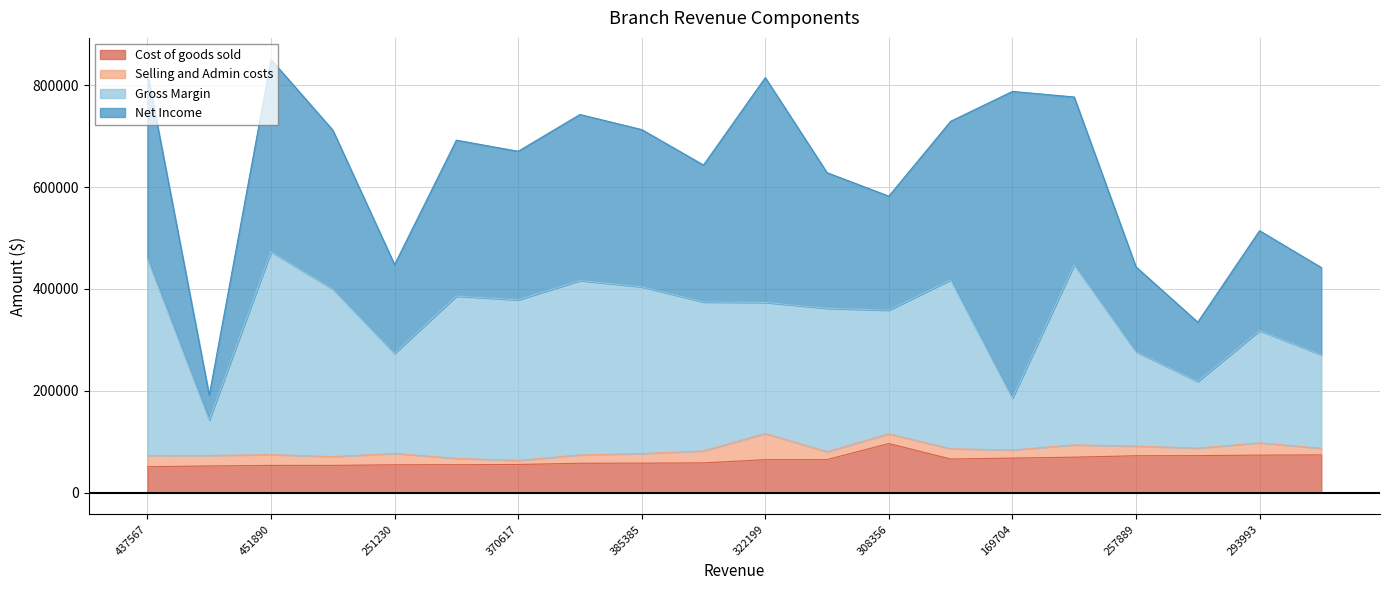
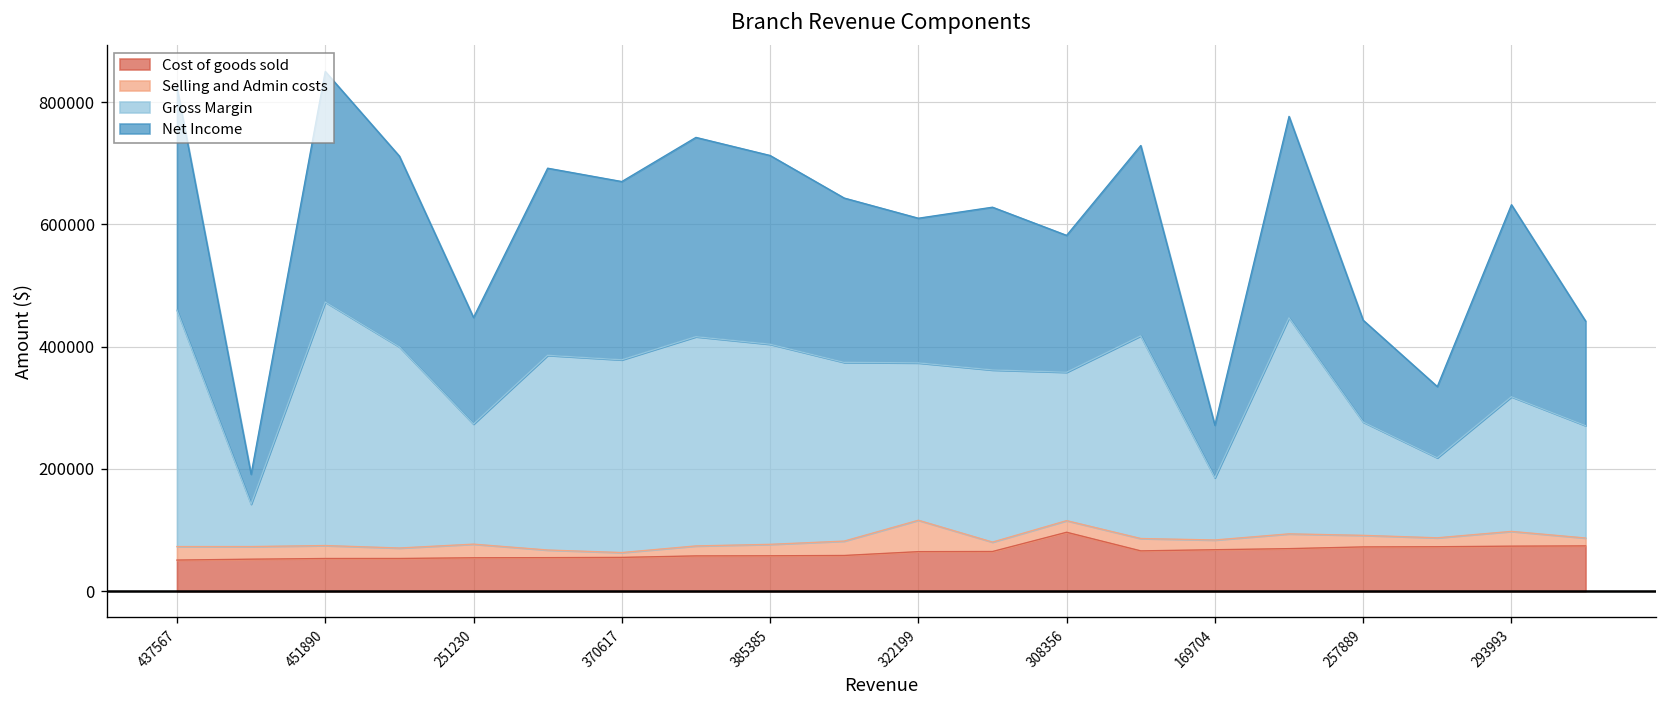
  {
    "Cost of goods sold": {
      "437567": 50000,
      "451890": 50000,
      "251230": 50000,
      "370617": 60000,
      "385385": 60000,
      "322199": 60000,
      "308356": 100000,
      "169704": 70000,
      "257889": 70000,
      "293993": 70000
    },
    "Selling and Admin costs": {
      "437567": 20000,
      "451890": 20000,
      "251230": 20000,
      "370617": 10000,
      "385385": 20000,
      "322199": 50000,
      "308356": 20000,
      "169704": 20000,
      "257889": 20000,
      "293993": 20000
    },
    "Gross Margin": {
      "437567": 390000,
      "451890": 400000,
      "251230": 200000,
      "370617": 320000,
      "385385": 330000,
      "322199": 260000,
      "308356": 240000,
      "169704": 100000,
      "257889": 190000,
      "293993": 220000
    },
    "Net Income": {
      "251230": 170000,
      "370617": 290000,
      "385385": 310000,
-     "322199": 440000,
+     "322199": 240000,
      "308356": 220000,
-     "169704": 600000,
+     "169704": 90000,
      "257889": 170000,
-     "293993": 200000
+     "293993": 310000
    }
  }
